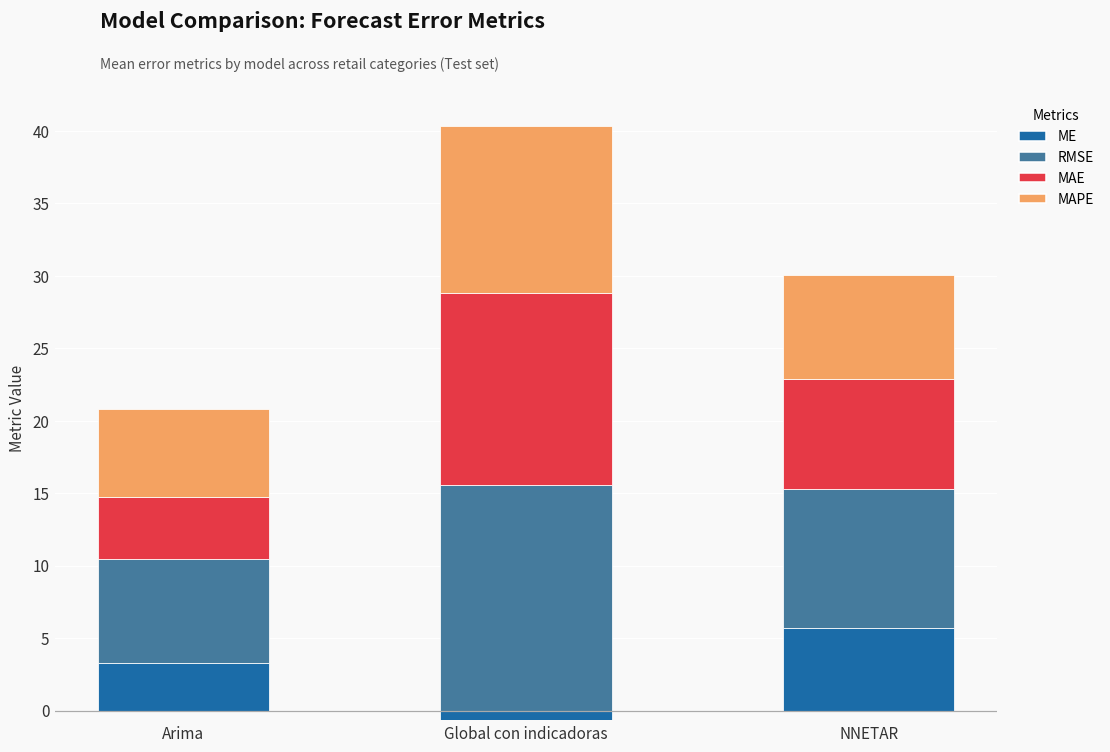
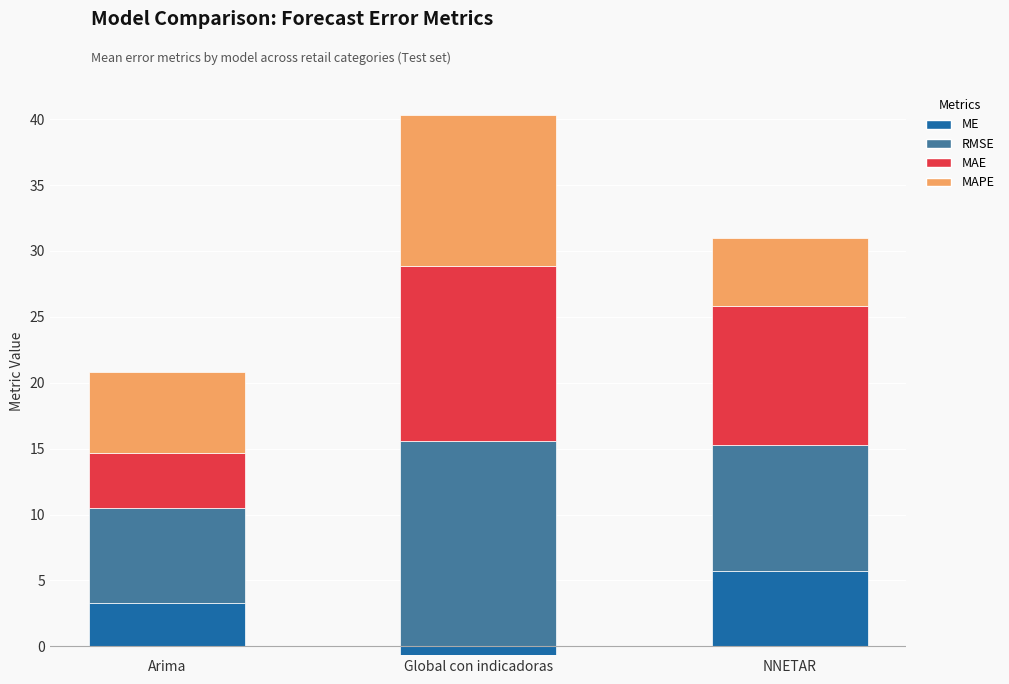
  {
    "MAE": {
      "Arima": 4.2,
      "Global con indicadoras": 13.3,
-     "NNETAR": 7.6
+     "NNETAR": 10.6
    },
    "MAPE": {
      "Arima": 6.1,
      "Global con indicadoras": 11.5,
-     "NNETAR": 7.2
+     "NNETAR": 5.2
    }
  }
